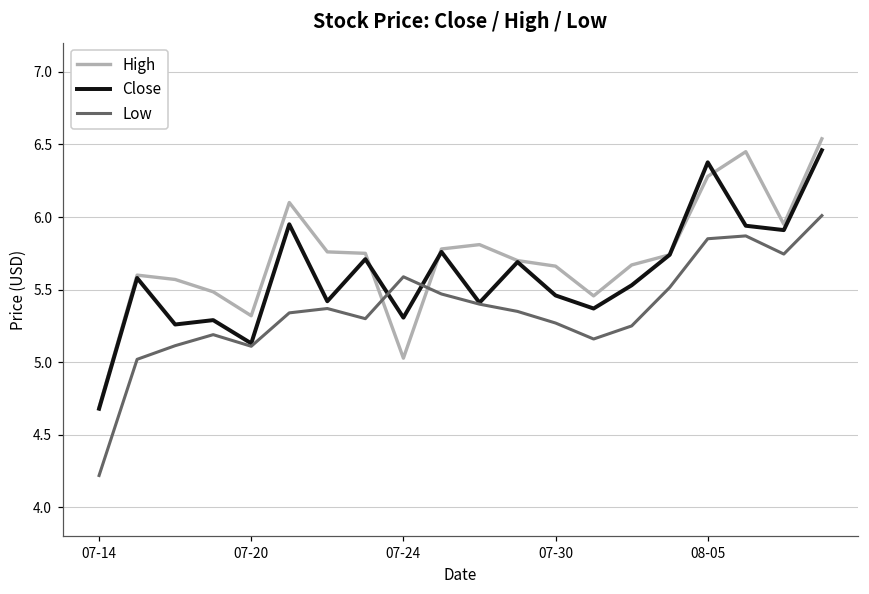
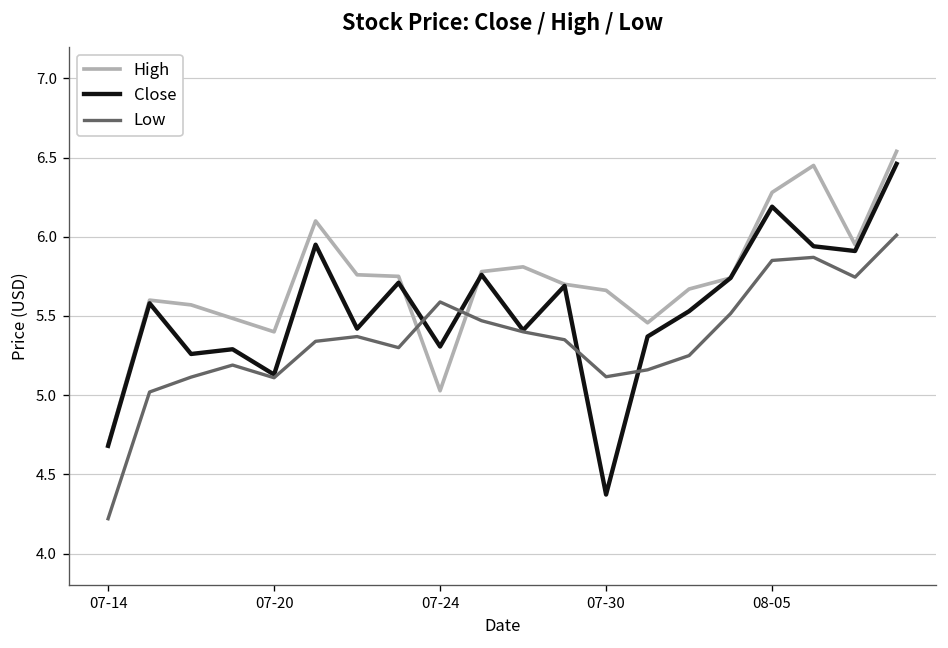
  {
    "High": {
-     "07-20": 5.32,
+     "07-20": 5.40,
      "07-24": 5.03,
      "07-30": 5.66,
      "08-05": 6.28
    },
    "Close": {
      "07-20": 5.13,
      "07-24": 5.31,
-     "07-30": 5.46,
-     "08-05": 6.38
+     "07-30": 4.37,
+     "08-05": 6.19
    },
    "Low": {
      "07-14": 4.22,
      "07-20": 5.11,
      "07-24": 5.59,
-     "07-30": 5.27,
+     "07-30": 5.12,
      "08-05": 5.85
    }
  }
